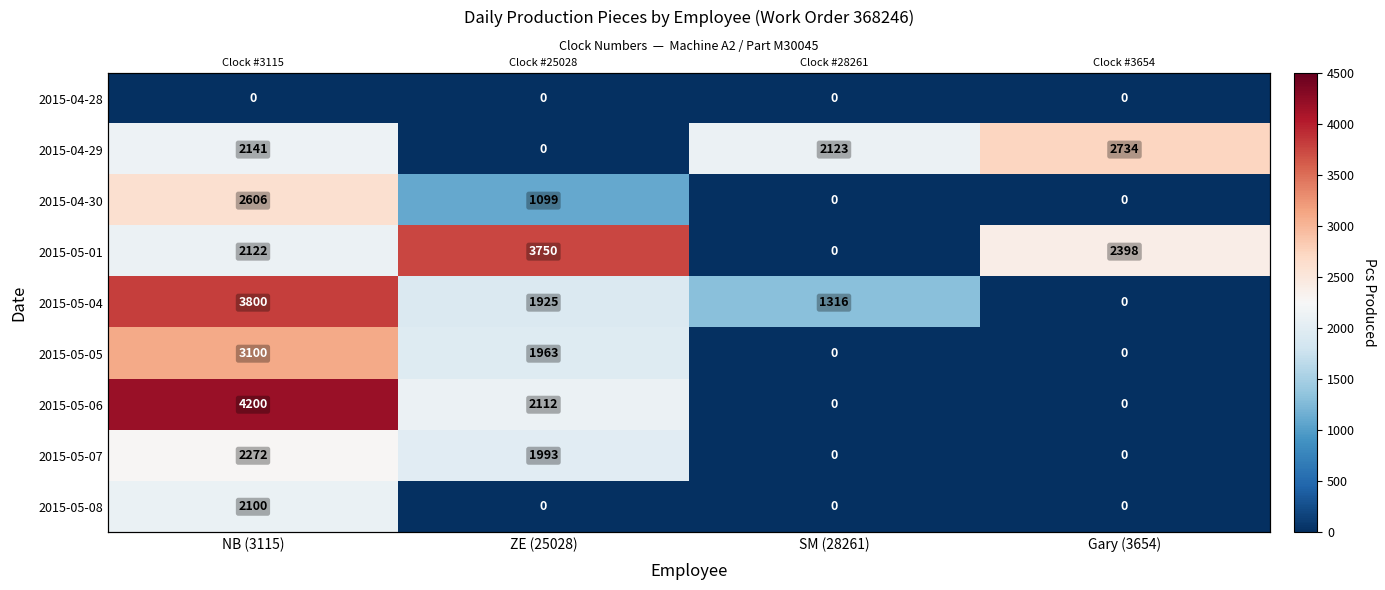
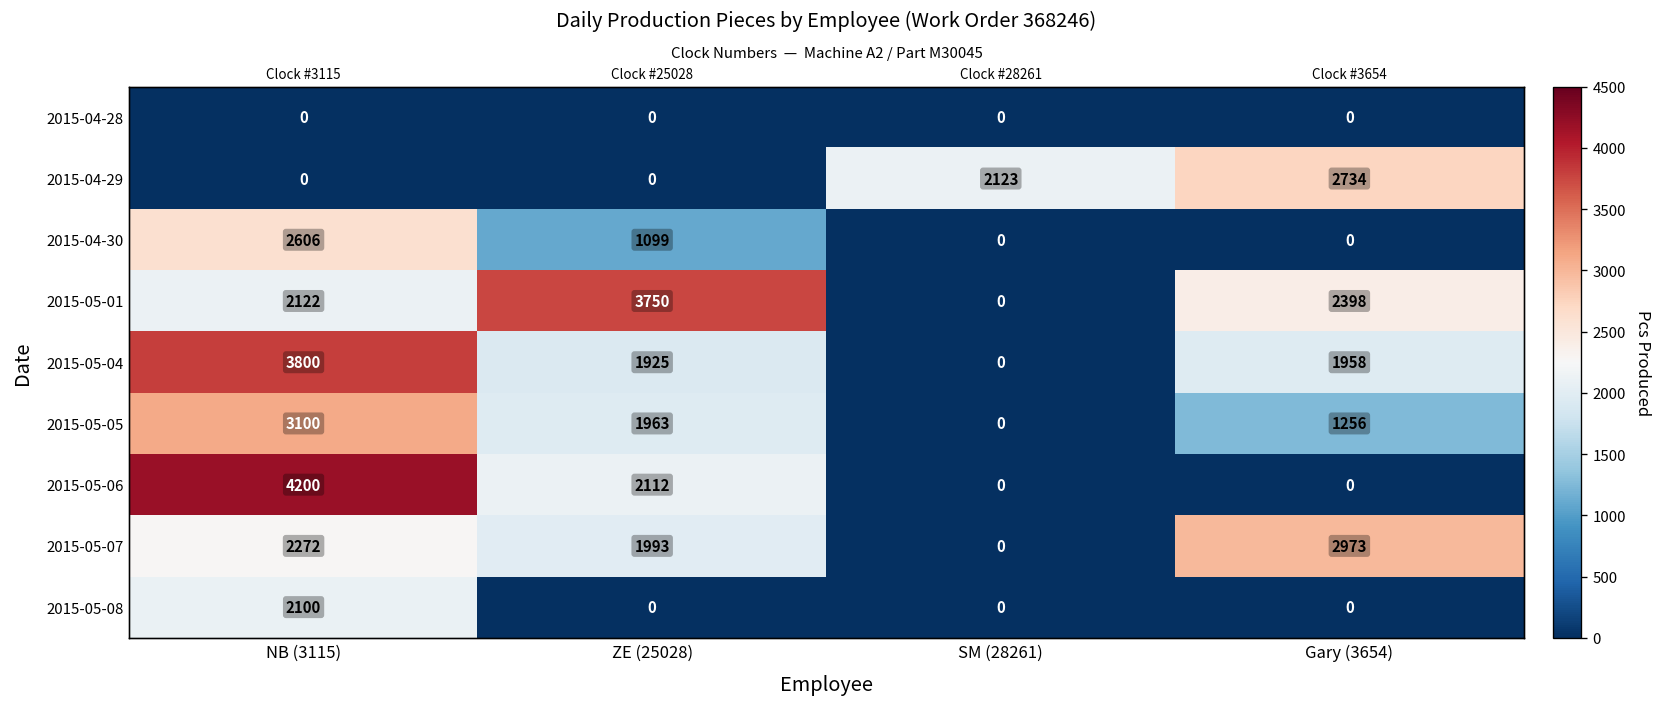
  {
    "2015-04-29": {
-     "NB (3115)": 2141
+     "NB (3115)": 0
    },
    "2015-05-04": {
-     "SM (28261)": 1316,
-     "Gary (3654)": 0
+     "SM (28261)": 0,
+     "Gary (3654)": 1958
    },
    "2015-05-05": {
-     "Gary (3654)": 0
+     "Gary (3654)": 1256
    },
    "2015-05-07": {
-     "Gary (3654)": 0
+     "Gary (3654)": 2973
    }
  }
